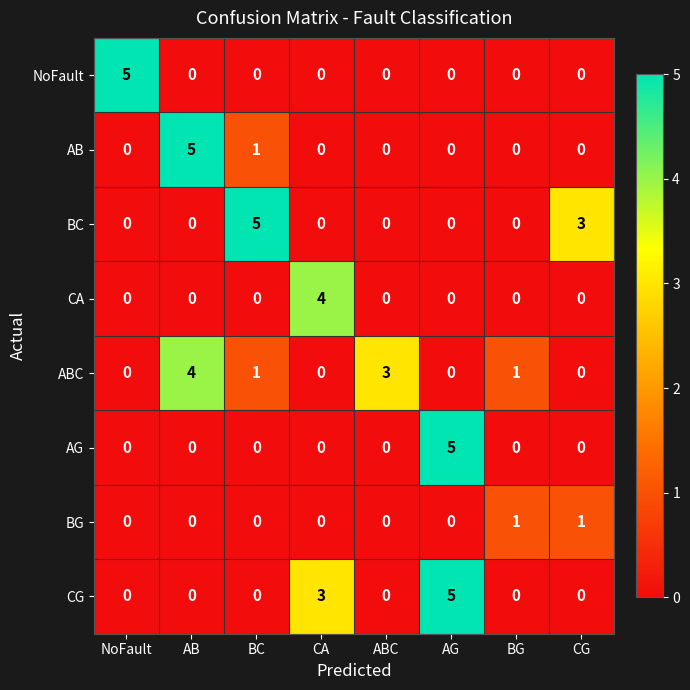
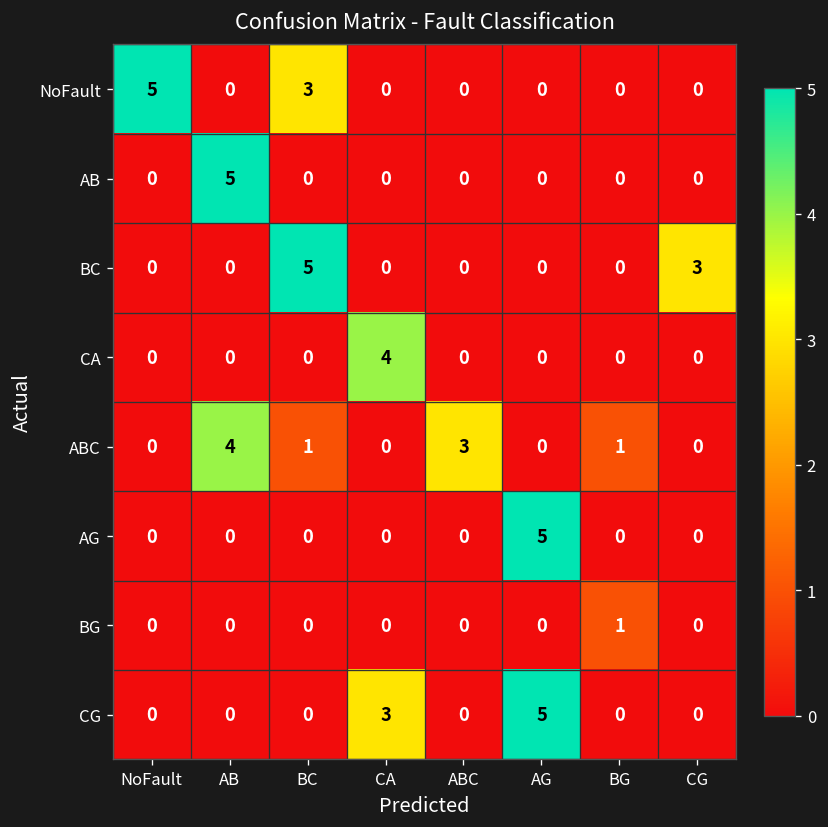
  {
    "NoFault": {
      "NoFault": 5,
      "AB": 0,
-     "BC": 0,
+     "BC": 3,
      "CA": 0,
      "ABC": 0,
      "AG": 0,
      "BG": 0,
      "CG": 0
    },
    "AB": {
      "NoFault": 0,
      "AB": 5,
-     "BC": 1,
+     "BC": 0,
      "CA": 0,
      "ABC": 0,
      "AG": 0,
      "BG": 0,
      "CG": 0
    },
    "BC": {
      "NoFault": 0,
      "AB": 0,
      "BC": 5,
      "CA": 0,
      "ABC": 0,
      "AG": 0,
      "BG": 0,
      "CG": 3
    },
    "CA": {
      "NoFault": 0,
      "AB": 0,
      "BC": 0,
      "CA": 4,
      "ABC": 0,
      "AG": 0,
      "BG": 0,
      "CG": 0
    },
    "ABC": {
      "NoFault": 0,
      "AB": 4,
      "BC": 1,
      "CA": 0,
      "ABC": 3,
      "AG": 0,
      "BG": 1,
      "CG": 0
    },
    "AG": {
      "NoFault": 0,
      "AB": 0,
      "BC": 0,
      "CA": 0,
      "ABC": 0,
      "AG": 5,
      "BG": 0,
      "CG": 0
    },
    "BG": {
      "NoFault": 0,
      "AB": 0,
      "BC": 0,
      "CA": 0,
      "ABC": 0,
      "AG": 0,
      "BG": 1,
-     "CG": 1
+     "CG": 0
    },
    "CG": {
      "NoFault": 0,
      "AB": 0,
      "BC": 0,
      "CA": 3,
      "ABC": 0,
      "AG": 5,
      "BG": 0,
      "CG": 0
    }
  }
